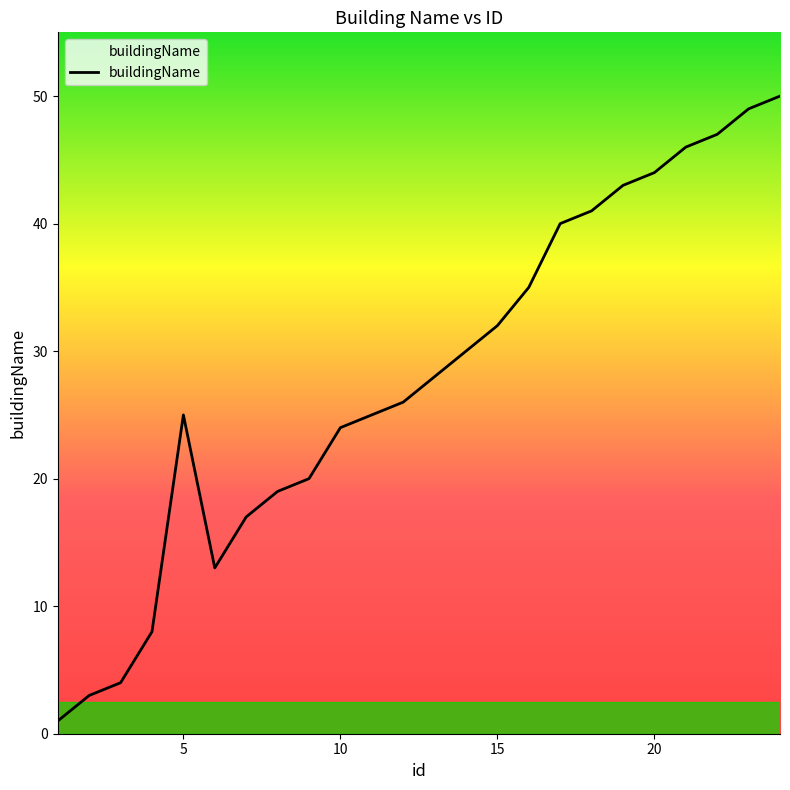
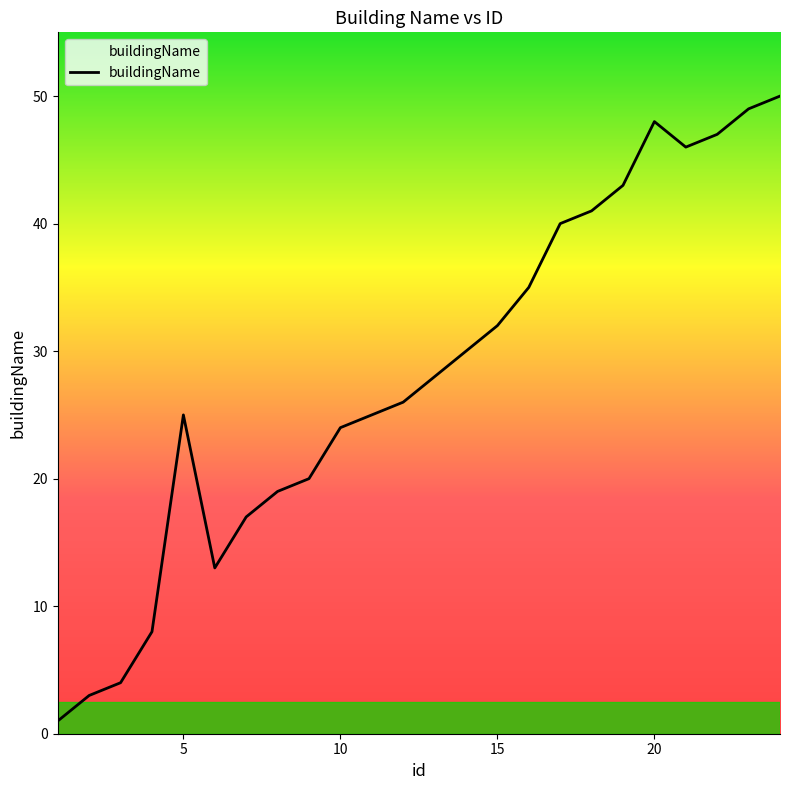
  {
    "5": 25,
    "10": 24,
    "15": 32,
-   "20": 44
+   "20": 48
  }
